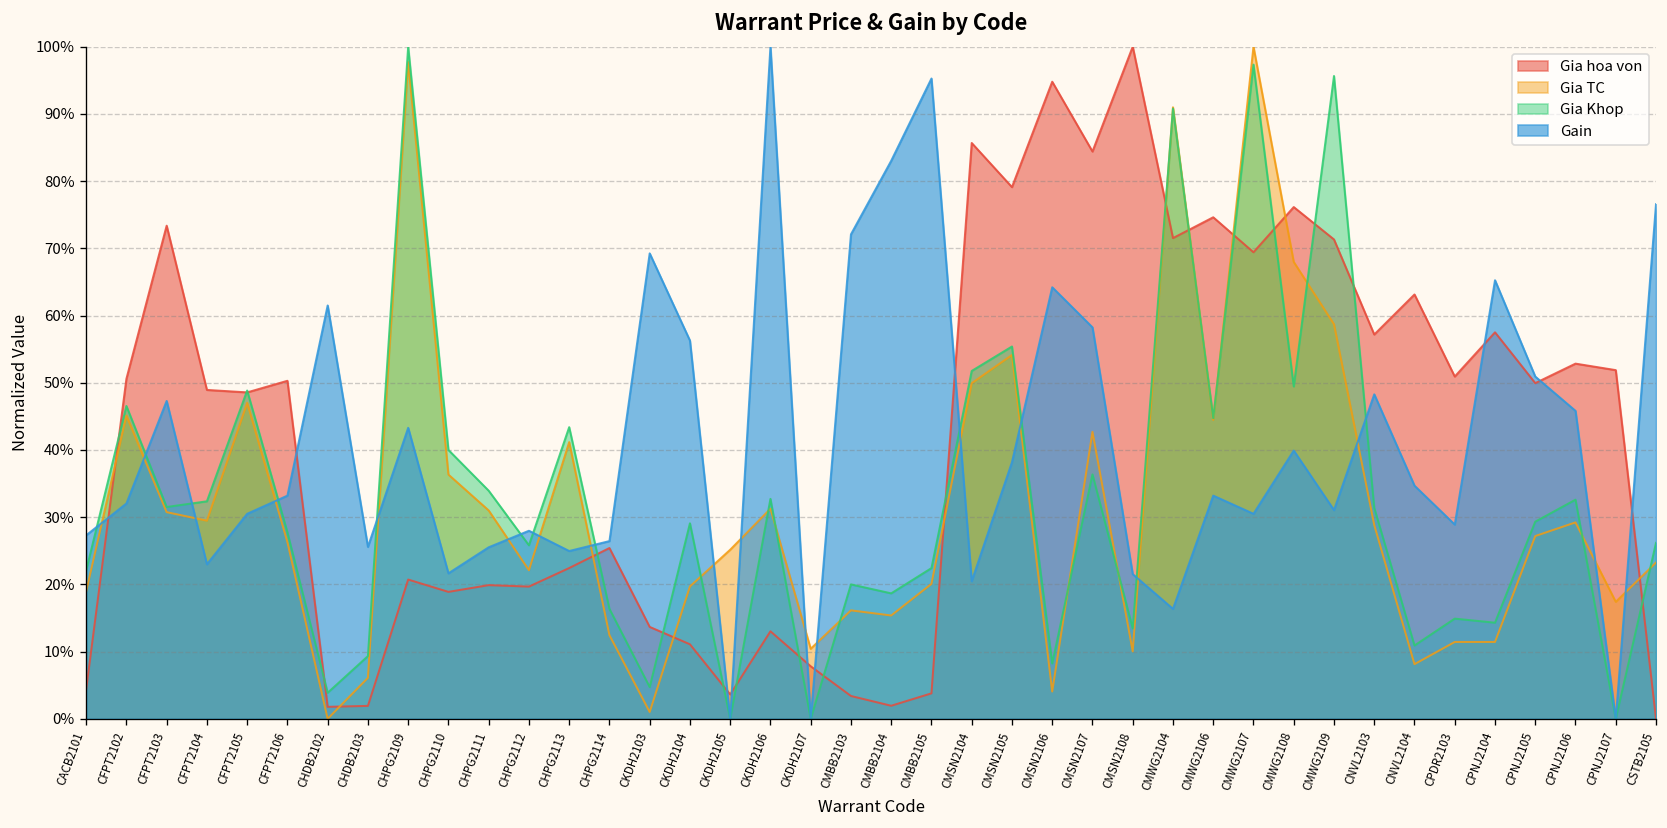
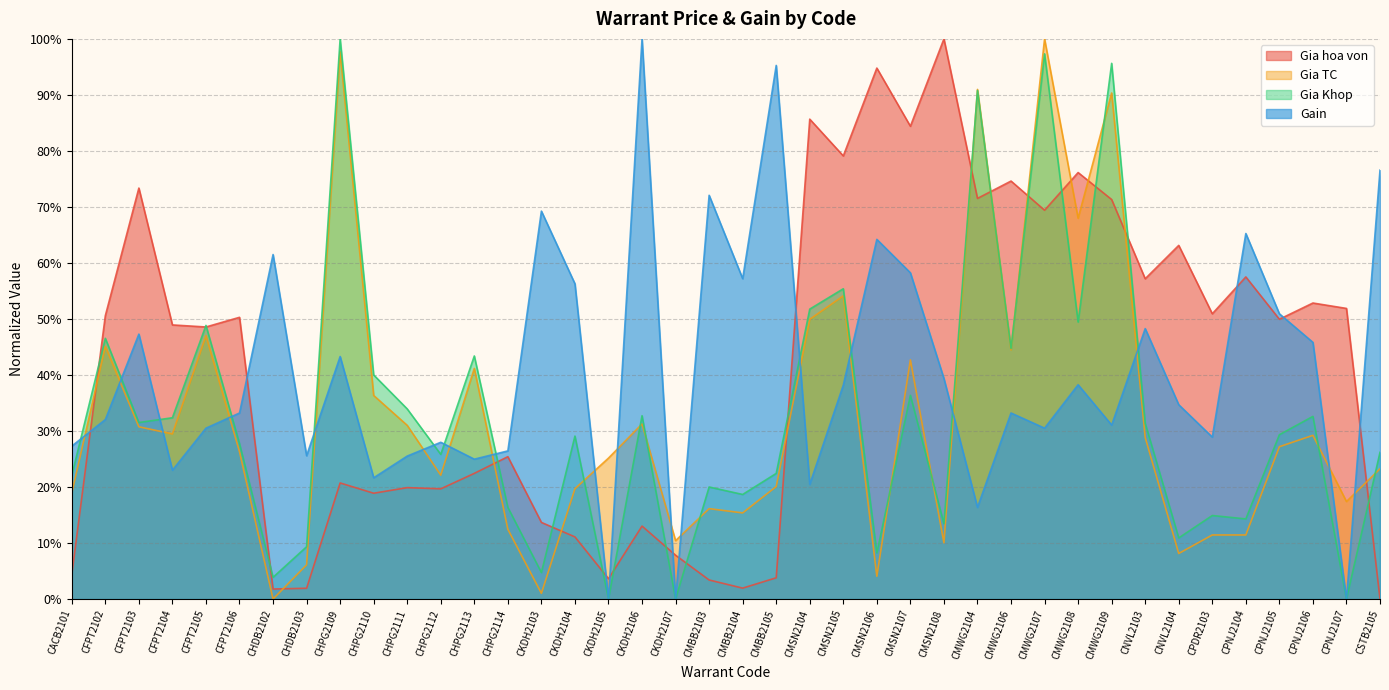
  {
    "Gia hoa von": {
      "CACB2101": "4%",
      "CFPT2102": "51%",
      "CFPT2103": "73%",
      "CFPT2104": "49%",
      "CFPT2106": "50%",
      "CHDB2102": "2%",
      "CHDB2103": "2%",
      "CHPG2109": "21%",
      "CHPG2110": "19%",
      "CHPG2111": "20%",
      "CHPG2112": "20%",
      "CHPG2113": "22%",
      "CHPG2114": "25%",
      "CKDH2103": "14%",
      "CKDH2104": "11%",
      "CKDH2105": "4%",
      "CKDH2106": "13%",
      "CKDH2107": "8%",
      "CMBB2103": "3%",
      "CMBB2104": "2%",
      "CMBB2105": "4%",
      "CMSN2104": "86%",
      "CMSN2105": "79%",
      "CMSN2106": "95%",
      "CMSN2107": "84%",
      "CMSN2108": "100%",
      "CMWG2104": "72%",
      "CMWG2106": "75%",
      "CMWG2107": "69%",
      "CMWG2108": "76%",
      "CMWG2109": "71%",
      "CNVL2103": "57%",
      "CNVL2104": "63%",
      "CPDR2103": "51%",
      "CPNJ2104": "58%",
      "CPNJ2105": "50%",
      "CPNJ2106": "53%",
      "CPNJ2107": "52%",
      "CSTB2105": "0%"
    },
    "Gia TC": {
      "CACB2101": "19%",
      "CFPT2102": "45%",
      "CFPT2103": "31%",
      "CFPT2104": "29%",
      "CFPT2105": "47%",
      "CFPT2106": "26%",
      "CHDB2102": "0%",
      "CHDB2103": "6%",
      "CHPG2109": "98%",
      "CHPG2110": "36%",
      "CHPG2111": "31%",
      "CHPG2112": "22%",
      "CHPG2113": "41%",
      "CHPG2114": "12%",
      "CKDH2103": "1%",
      "CKDH2104": "20%",
      "CKDH2105": "25%",
      "CKDH2106": "31%",
      "CKDH2107": "10%",
      "CMBB2103": "16%",
      "CMBB2104": "15%",
      "CMBB2105": "20%",
      "CMSN2104": "50%",
      "CMSN2105": "54%",
      "CMSN2106": "4%",
      "CMSN2107": "43%",
      "CMSN2108": "10%",
      "CMWG2107": "100%",
      "CMWG2108": "68%",
-     "CMWG2109": "59%",
+     "CMWG2109": "90%",
      "CNVL2103": "29%",
      "CNVL2104": "8%",
      "CPDR2103": "11%",
      "CPNJ2104": "11%",
      "CPNJ2105": "27%",
      "CPNJ2106": "29%",
      "CPNJ2107": "17%",
      "CSTB2105": "23%"
    },
    "Gia Khop": {
      "CACB2101": "22%",
      "CFPT2102": "47%",
      "CFPT2103": "32%",
      "CFPT2104": "32%",
      "CFPT2106": "28%",
      "CHDB2102": "4%",
      "CHDB2103": "9%",
      "CHPG2109": "100%",
      "CHPG2110": "40%",
      "CHPG2111": "34%",
      "CHPG2112": "26%",
      "CHPG2113": "43%",
      "CHPG2114": "16%",
      "CKDH2103": "5%",
      "CKDH2104": "29%",
      "CKDH2106": "33%",
      "CMBB2103": "20%",
      "CMBB2104": "19%",
      "CMBB2105": "22%",
      "CMSN2104": "52%",
      "CMSN2105": "55%",
      "CMSN2106": "8%",
      "CMSN2107": "36%",
      "CMSN2108": "13%",
      "CMWG2107": "97%",
      "CMWG2108": "49%",
      "CMWG2109": "96%",
      "CNVL2103": "31%",
      "CNVL2104": "11%",
      "CPDR2103": "15%",
      "CPNJ2104": "14%",
      "CPNJ2105": "29%",
      "CPNJ2106": "33%",
      "CSTB2105": "26%"
    },
    "Gain": {
      "CACB2101": "27%",
      "CFPT2102": "32%",
      "CFPT2103": "47%",
      "CFPT2104": "23%",
      "CFPT2105": "31%",
      "CFPT2106": "33%",
      "CHDB2102": "62%",
      "CHDB2103": "26%",
      "CHPG2109": "43%",
      "CHPG2110": "22%",
      "CHPG2111": "26%",
      "CHPG2112": "28%",
      "CHPG2113": "25%",
      "CHPG2114": "26%",
      "CKDH2103": "69%",
      "CKDH2104": "56%",
      "CKDH2106": "100%",
      "CMBB2103": "72%",
-     "CMBB2104": "83%",
+     "CMBB2104": "57%",
      "CMBB2105": "95%",
      "CMSN2104": "20%",
      "CMSN2105": "38%",
      "CMSN2106": "64%",
      "CMSN2107": "58%",
-     "CMSN2108": "22%",
+     "CMSN2108": "39%",
      "CMWG2104": "16%",
      "CMWG2106": "33%",
      "CMWG2107": "31%",
-     "CMWG2108": "40%",
+     "CMWG2108": "38%",
      "CMWG2109": "31%",
      "CNVL2103": "48%",
      "CNVL2104": "35%",
      "CPDR2103": "29%",
      "CPNJ2104": "65%",
      "CPNJ2105": "51%",
      "CPNJ2106": "46%",
      "CSTB2105": "77%"
    }
  }
